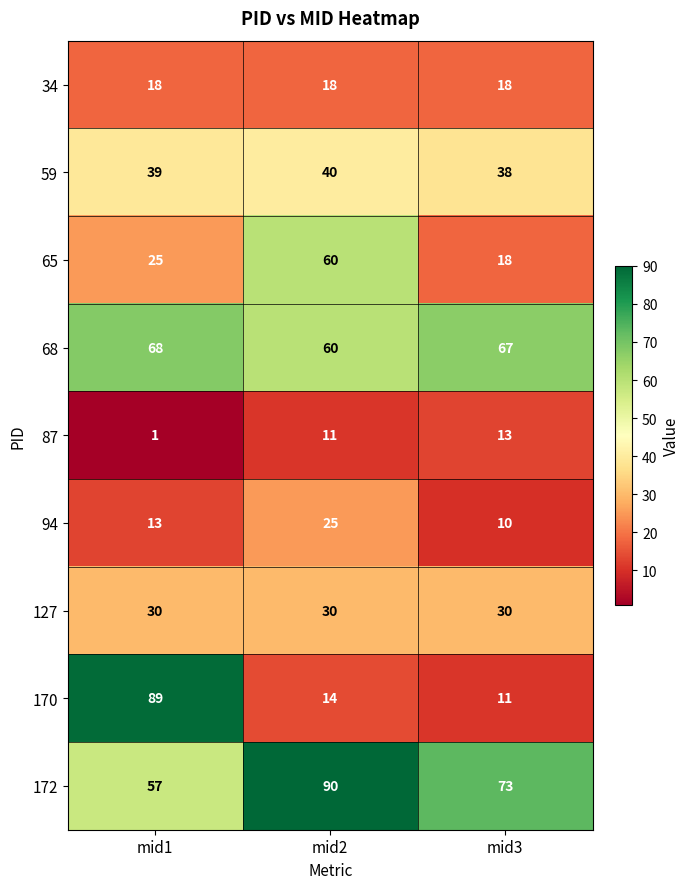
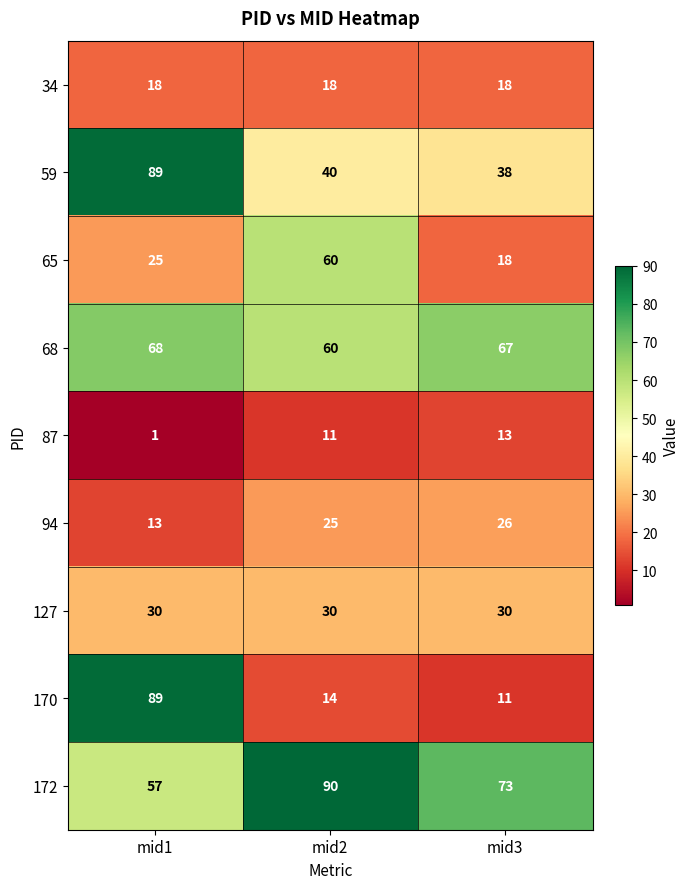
  {
    "34": {
      "mid1": 18,
      "mid2": 18,
      "mid3": 18
    },
    "59": {
-     "mid1": 39,
+     "mid1": 89,
      "mid2": 40,
      "mid3": 38
    },
    "65": {
      "mid1": 25,
      "mid2": 60,
      "mid3": 18
    },
    "68": {
      "mid1": 68,
      "mid2": 60,
      "mid3": 67
    },
    "87": {
      "mid1": 1,
      "mid2": 11,
      "mid3": 13
    },
    "94": {
      "mid1": 13,
      "mid2": 25,
-     "mid3": 10
+     "mid3": 26
    },
    "127": {
      "mid1": 30,
      "mid2": 30,
      "mid3": 30
    },
    "170": {
      "mid1": 89,
      "mid2": 14,
      "mid3": 11
    },
    "172": {
      "mid1": 57,
      "mid2": 90,
      "mid3": 73
    }
  }
